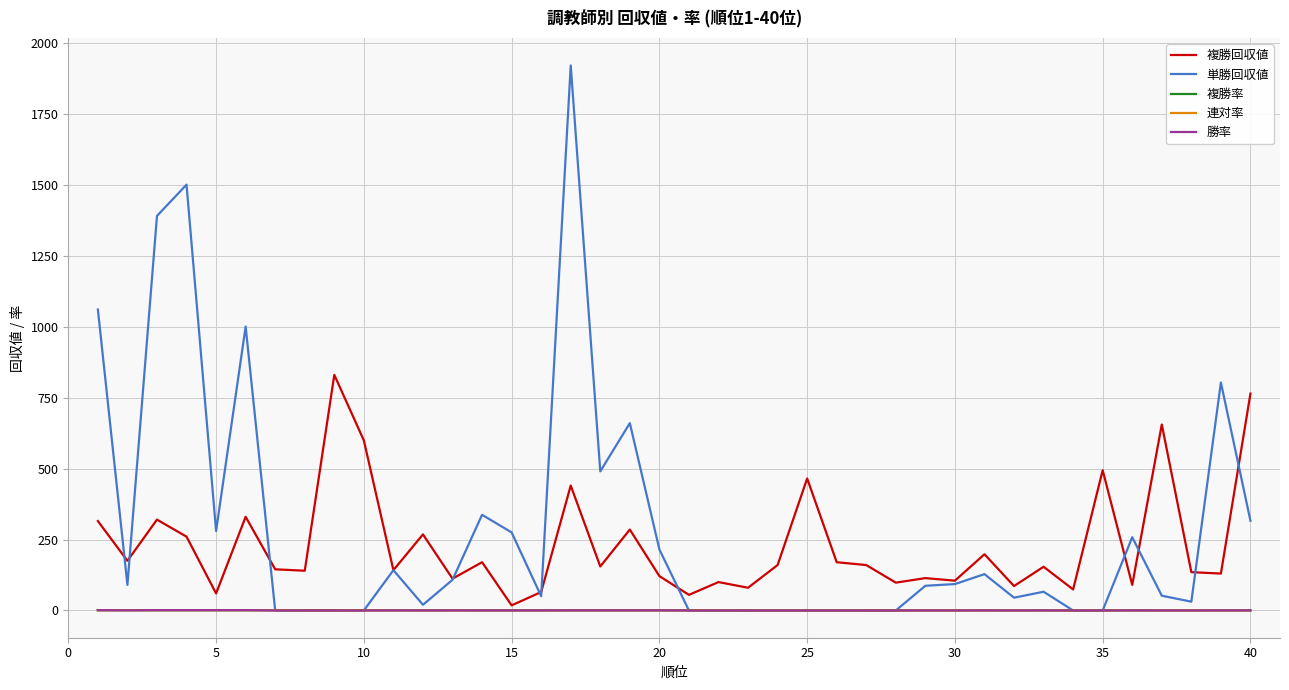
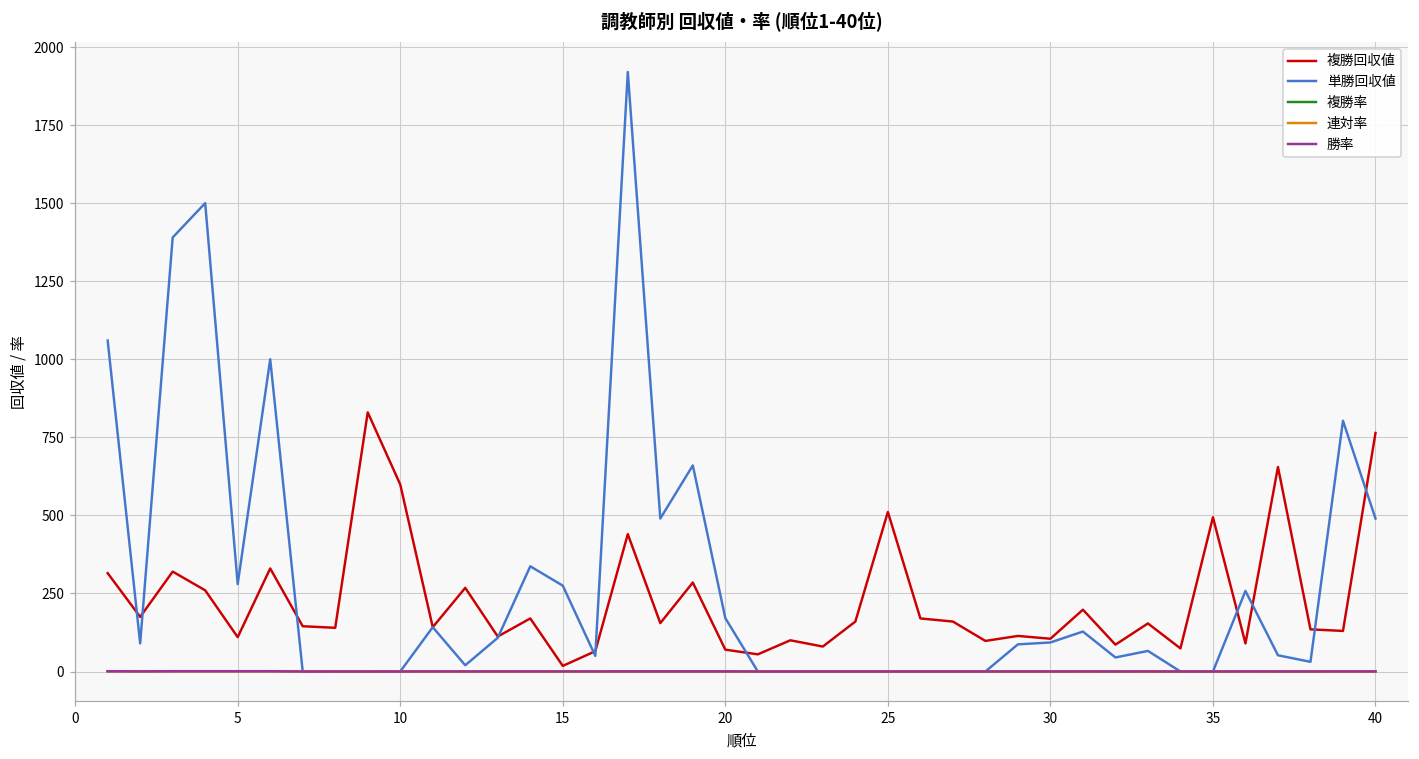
  {
    "複勝回収値": {
-     "5": 60,
+     "5": 110,
      "10": 600,
      "15": 20,
-     "20": 120,
-     "25": 470,
+     "20": 70,
+     "25": 510,
      "30": 110,
      "35": 490,
      "40": 760
    },
    "単勝回収値": {
      "5": 280,
      "15": 280,
-     "20": 220,
+     "20": 170,
      "30": 90,
-     "40": 320
+     "40": 490
    },
    "勝率": {
      "5": 0,
      "15": 0,
      "20": 0,
      "30": 0,
      "40": 0
    }
  }
